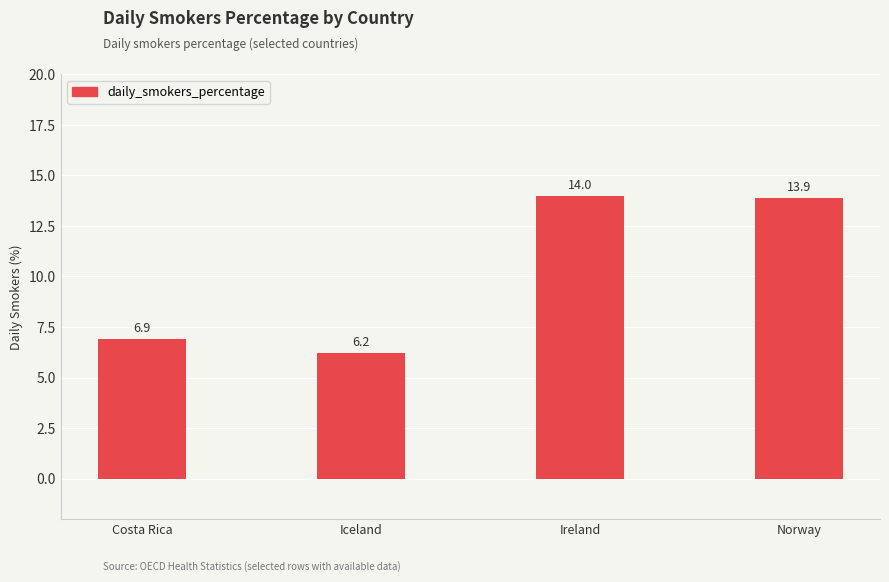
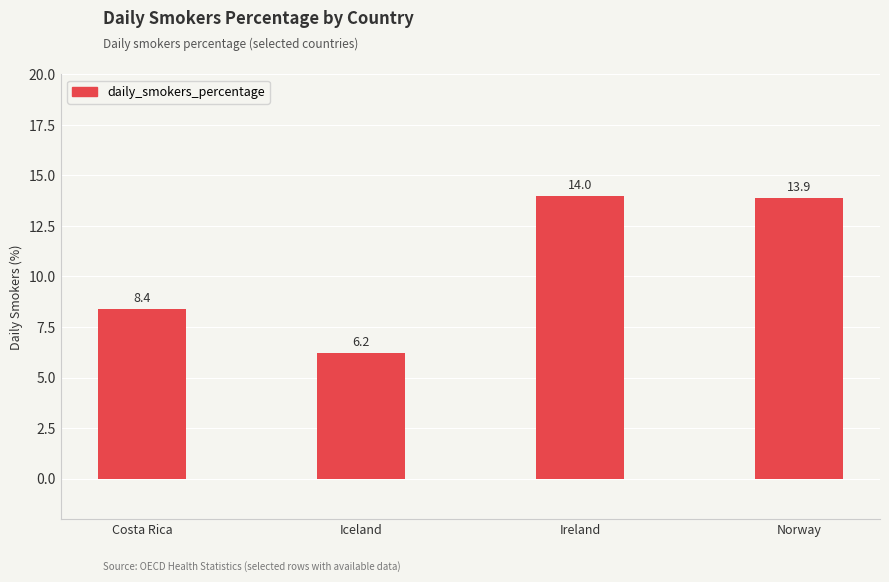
  {
-   "Costa Rica": 6.9,
+   "Costa Rica": 8.4,
    "Iceland": 6.2,
    "Ireland": 14.0,
    "Norway": 13.9
  }
